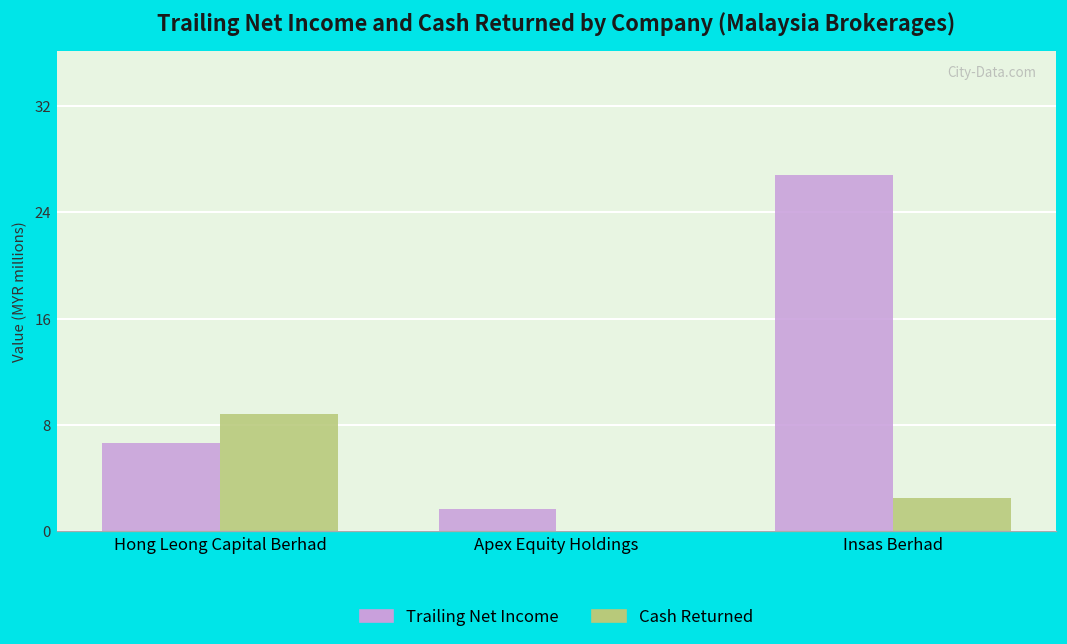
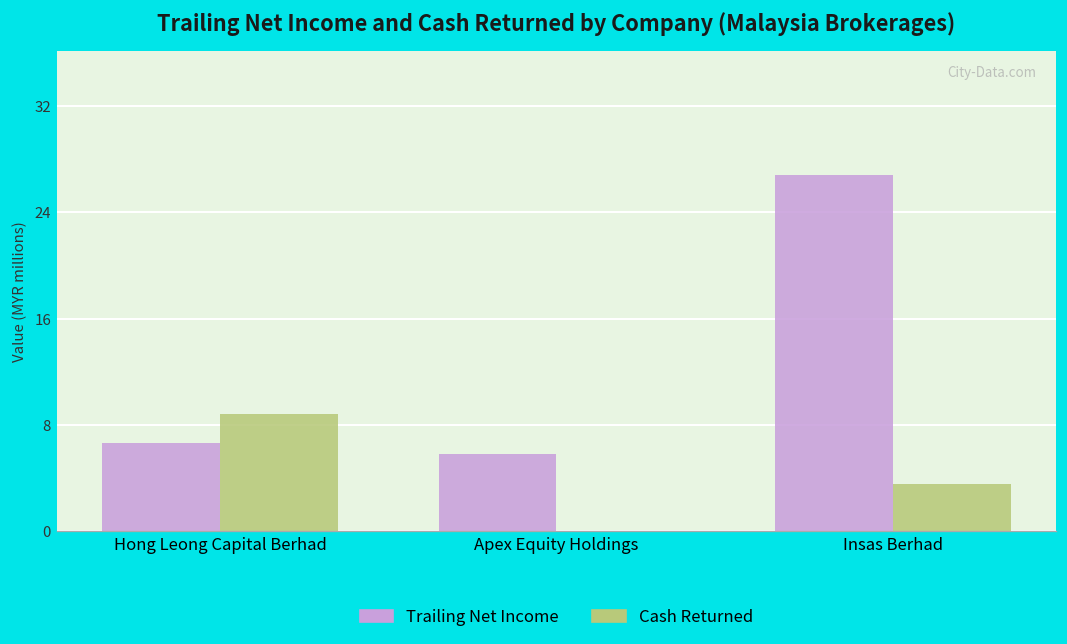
  {
    "Trailing Net Income": {
      "Hong Leong Capital Berhad": 6.6,
-     "Apex Equity Holdings": 1.7,
+     "Apex Equity Holdings": 5.8,
      "Insas Berhad": 26.8
    },
    "Cash Returned": {
      "Hong Leong Capital Berhad": 8.8,
      "Apex Equity Holdings": 0.0,
-     "Insas Berhad": 2.5
+     "Insas Berhad": 3.5
    }
  }
